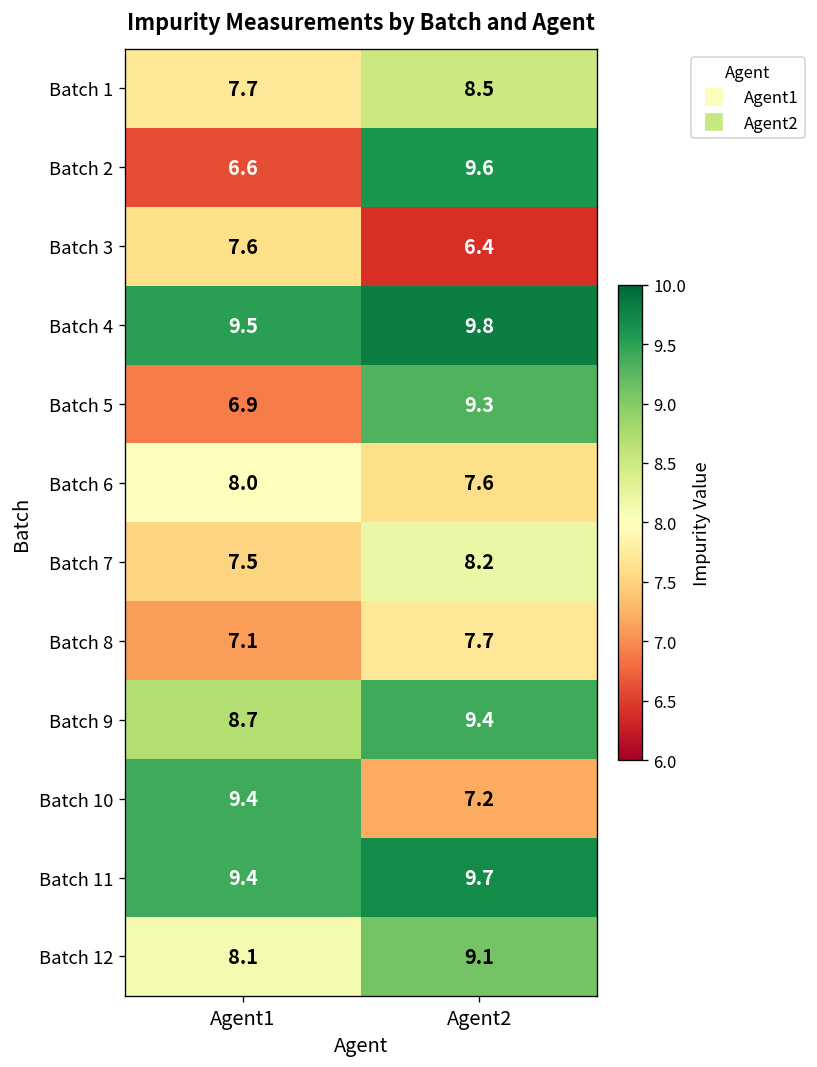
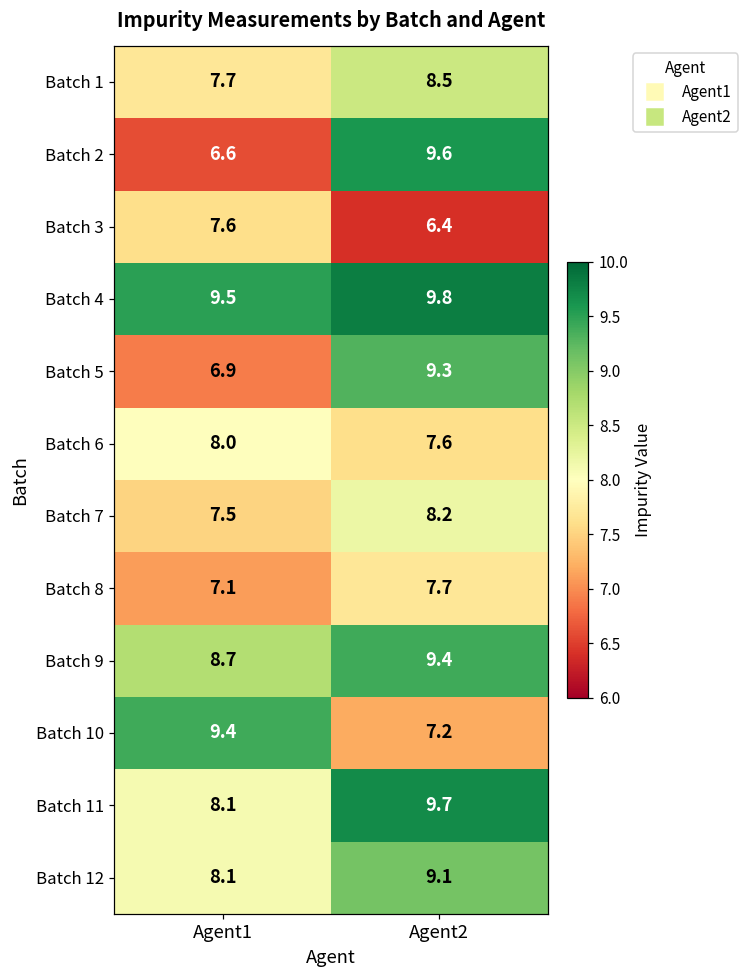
  {
    "Batch 1": {
      "Agent1": 7.7,
      "Agent2": 8.5
    },
    "Batch 2": {
      "Agent1": 6.6,
      "Agent2": 9.6
    },
    "Batch 3": {
      "Agent1": 7.6,
      "Agent2": 6.4
    },
    "Batch 4": {
      "Agent1": 9.5,
      "Agent2": 9.8
    },
    "Batch 5": {
      "Agent1": 6.9,
      "Agent2": 9.3
    },
    "Batch 6": {
      "Agent1": 8.0,
      "Agent2": 7.6
    },
    "Batch 7": {
      "Agent1": 7.5,
      "Agent2": 8.2
    },
    "Batch 8": {
      "Agent1": 7.1,
      "Agent2": 7.7
    },
    "Batch 9": {
      "Agent1": 8.7,
      "Agent2": 9.4
    },
    "Batch 10": {
      "Agent1": 9.4,
      "Agent2": 7.2
    },
    "Batch 11": {
-     "Agent1": 9.4,
+     "Agent1": 8.1,
      "Agent2": 9.7
    },
    "Batch 12": {
      "Agent1": 8.1,
      "Agent2": 9.1
    }
  }
